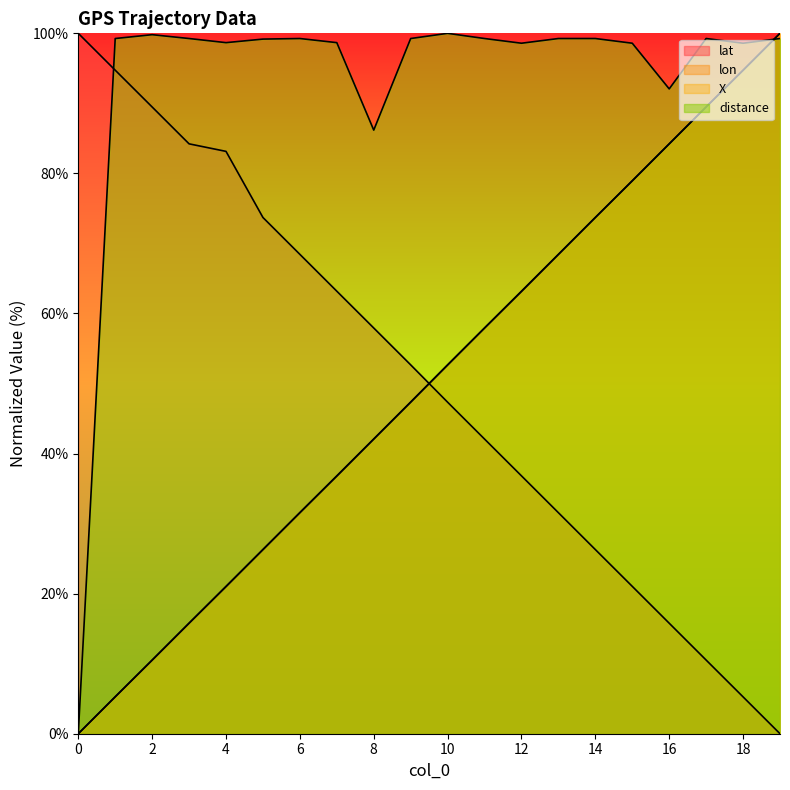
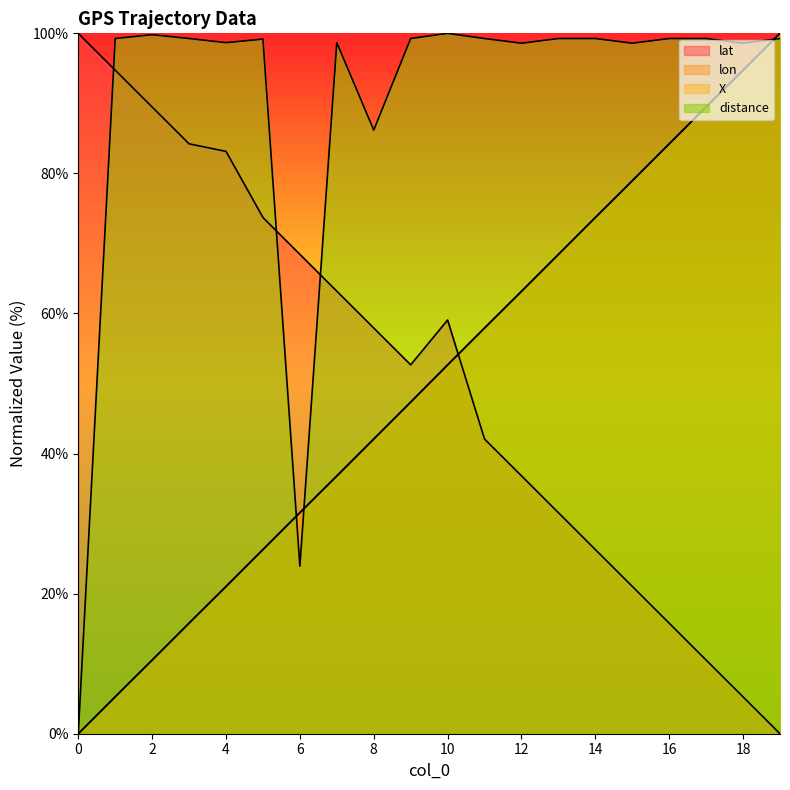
  {
    "lat": {
      "0": "100%",
      "2": "89%",
      "4": "83%",
      "6": "68%",
      "8": "58%",
-     "10": "47%",
+     "10": "59%",
      "12": "37%",
      "14": "26%",
      "16": "16%",
      "18": "5%"
    },
    "distance": {
      "2": "100%",
      "4": "99%",
-     "6": "99%",
+     "6": "24%",
      "8": "86%",
      "10": "100%",
      "12": "99%",
      "14": "99%",
-     "16": "92%"
+     "16": "99%"
    }
  }
